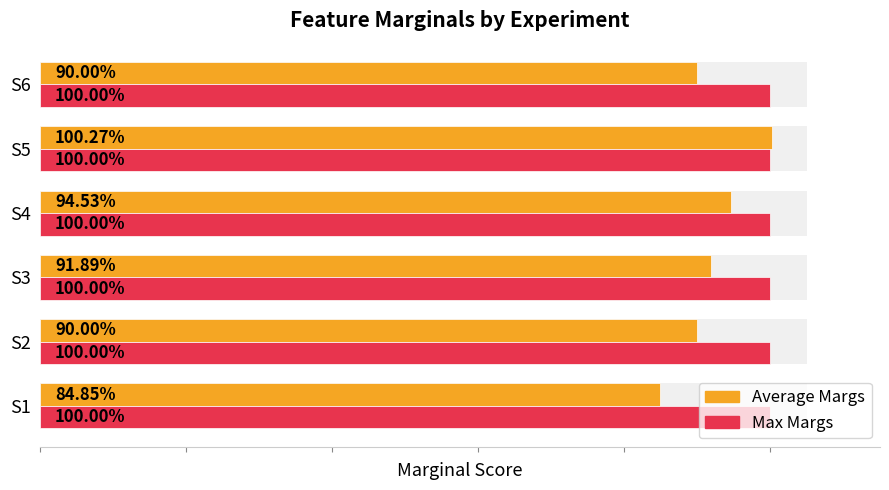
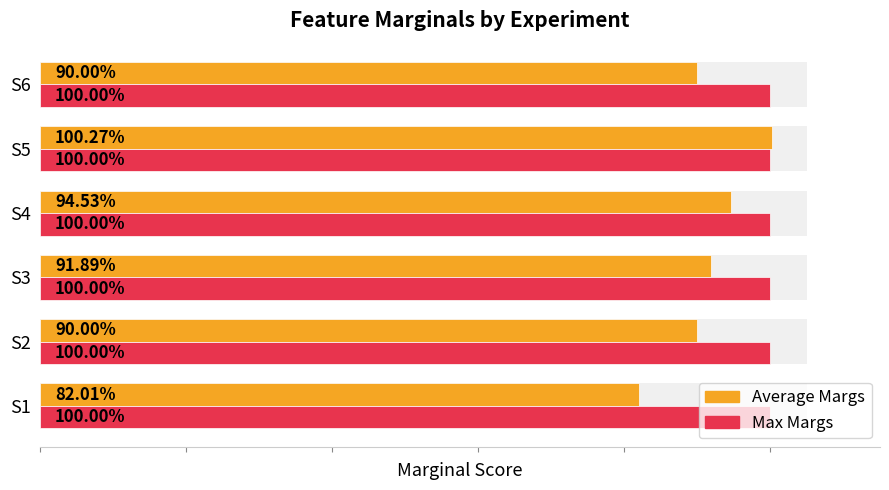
  {
    "Average Margs": {
-     "S1": "84.85%"
+     "S1": "82.01%"
    }
  }
